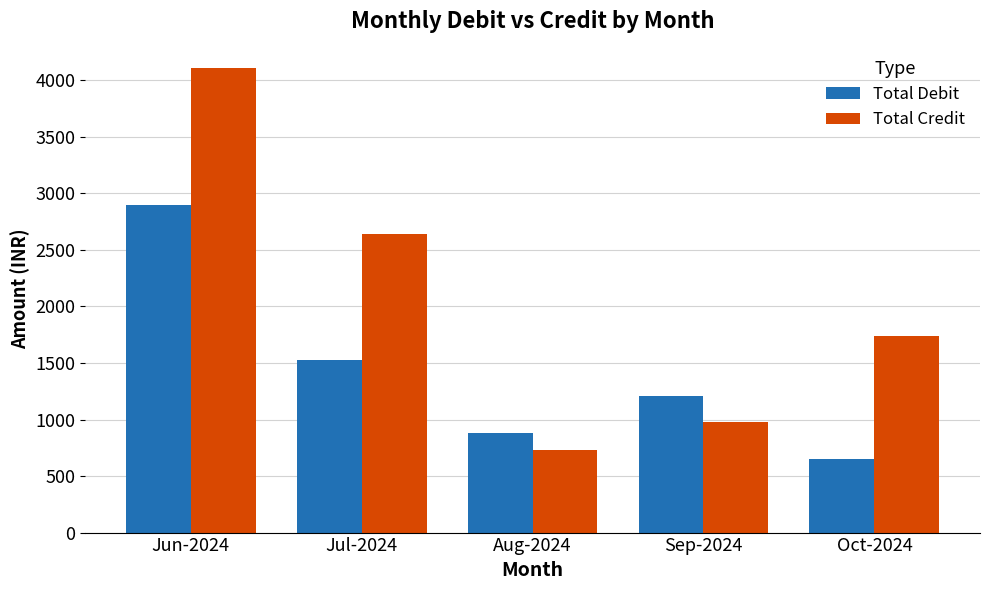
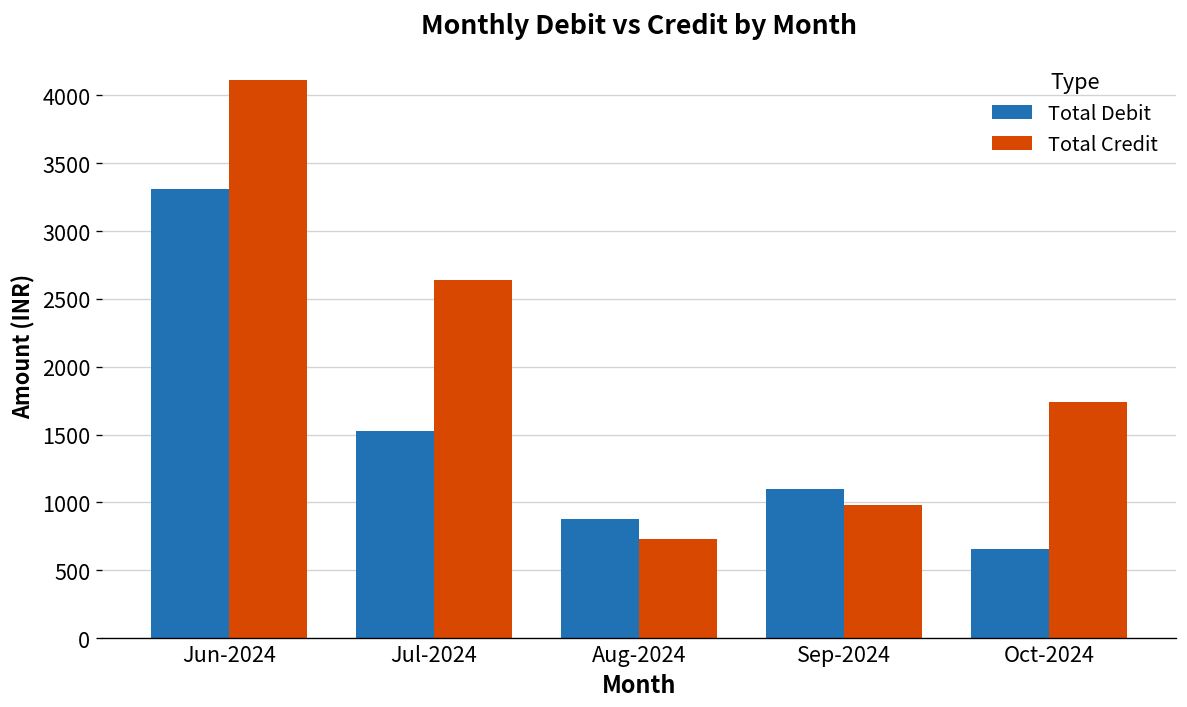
  {
    "Total Debit": {
-     "Jun-2024": 2900,
+     "Jun-2024": 3310,
      "Jul-2024": 1520,
      "Aug-2024": 880,
-     "Sep-2024": 1210,
+     "Sep-2024": 1100,
      "Oct-2024": 650
    },
    "Total Credit": {
      "Jun-2024": 4110,
      "Jul-2024": 2640,
      "Aug-2024": 730,
      "Sep-2024": 980,
      "Oct-2024": 1740
    }
  }
